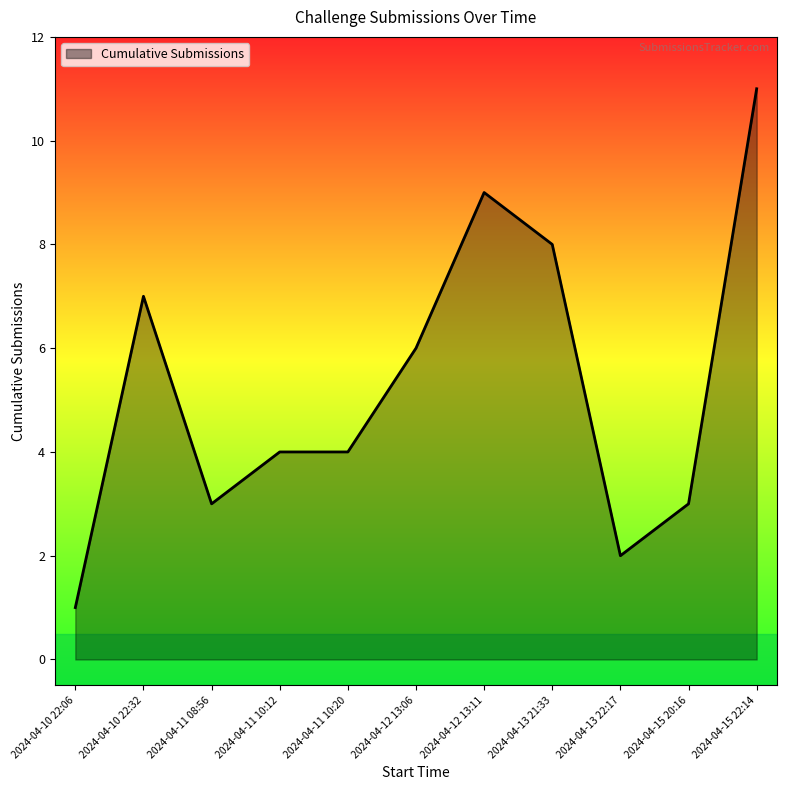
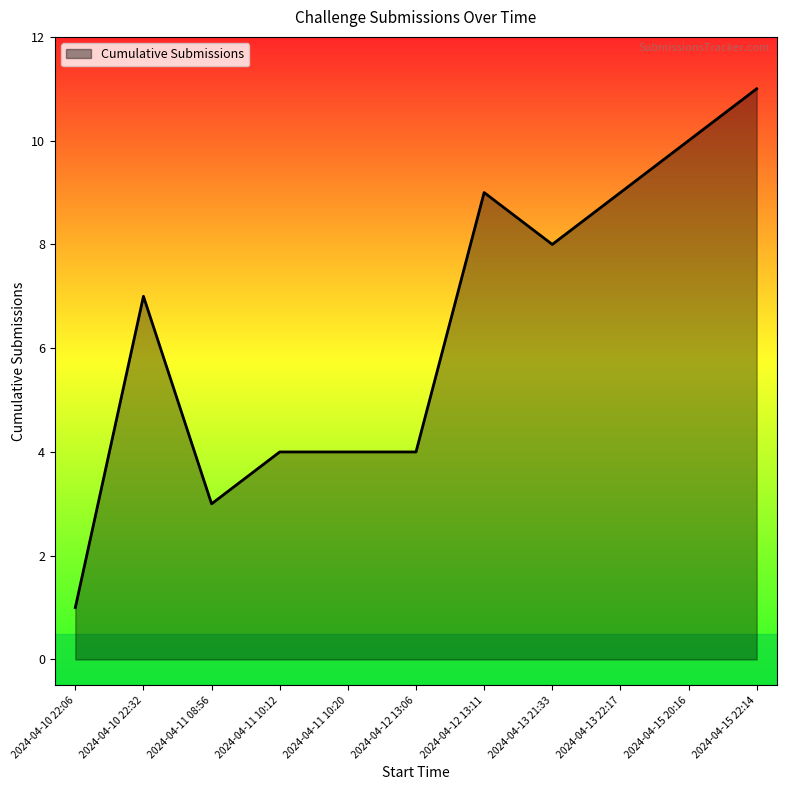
  {
    "2024-04-10 22:06": 1,
    "2024-04-10 22:32": 7,
    "2024-04-11 08:56": 3,
    "2024-04-11 10:12": 4,
    "2024-04-11 10:20": 4,
-   "2024-04-12 13:06": 6,
+   "2024-04-12 13:06": 4,
    "2024-04-12 13:11": 9,
    "2024-04-13 21:33": 8,
-   "2024-04-13 22:17": 2,
-   "2024-04-15 20:16": 3,
+   "2024-04-13 22:17": 9,
+   "2024-04-15 20:16": 10,
    "2024-04-15 22:14": 11
  }
